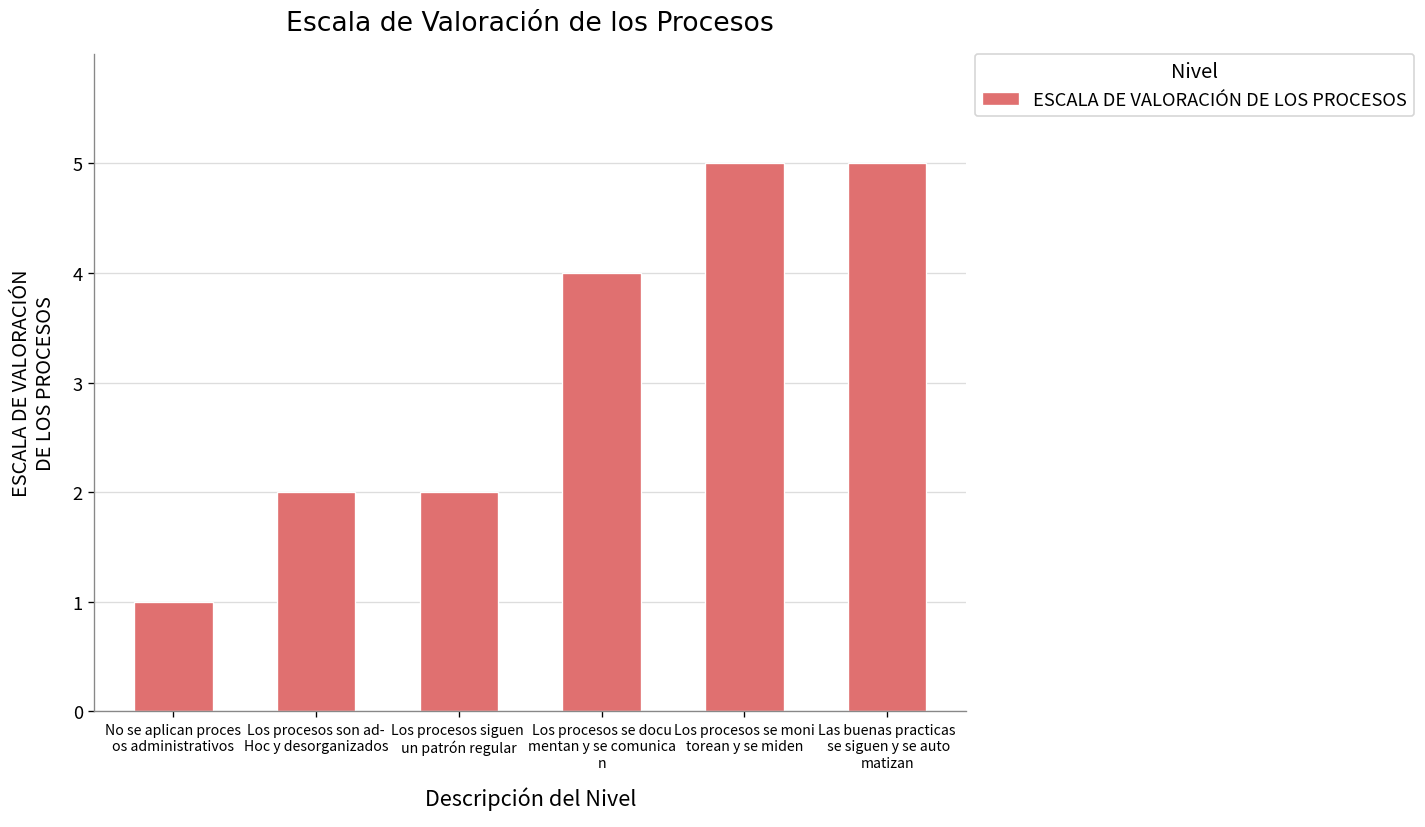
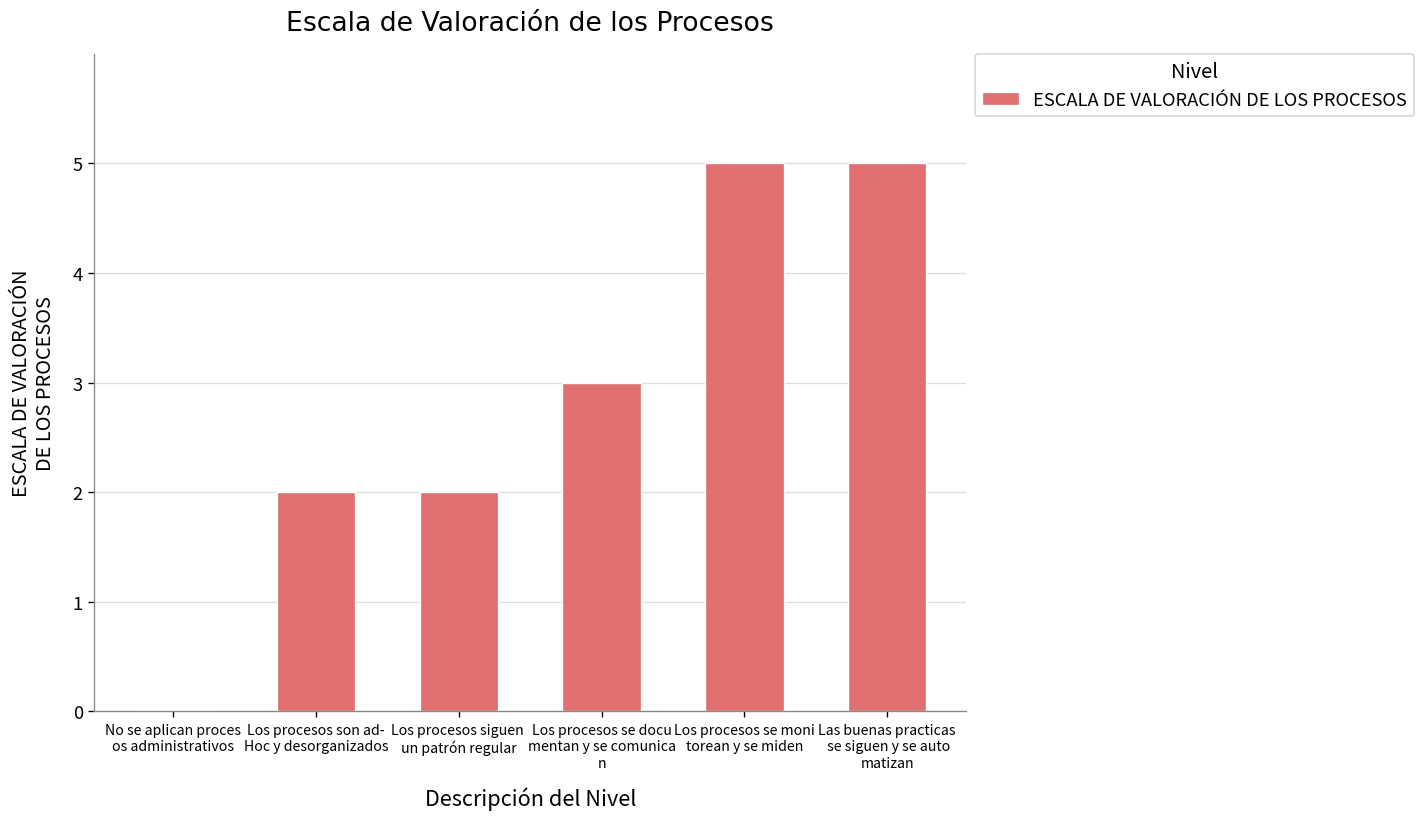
  {
-   "No se aplican proces os administrativos": 1,
+   "No se aplican proces os administrativos": 0,
    "Los procesos son ad- Hoc y desorganizados": 2,
    "Los procesos siguen un patrón regular": 2,
-   "Los procesos se docu mentan y se comunica n": 4,
+   "Los procesos se docu mentan y se comunica n": 3,
    "Los procesos se moni torean y se miden": 5,
    "Las buenas practicas se siguen y se auto matizan": 5
  }
